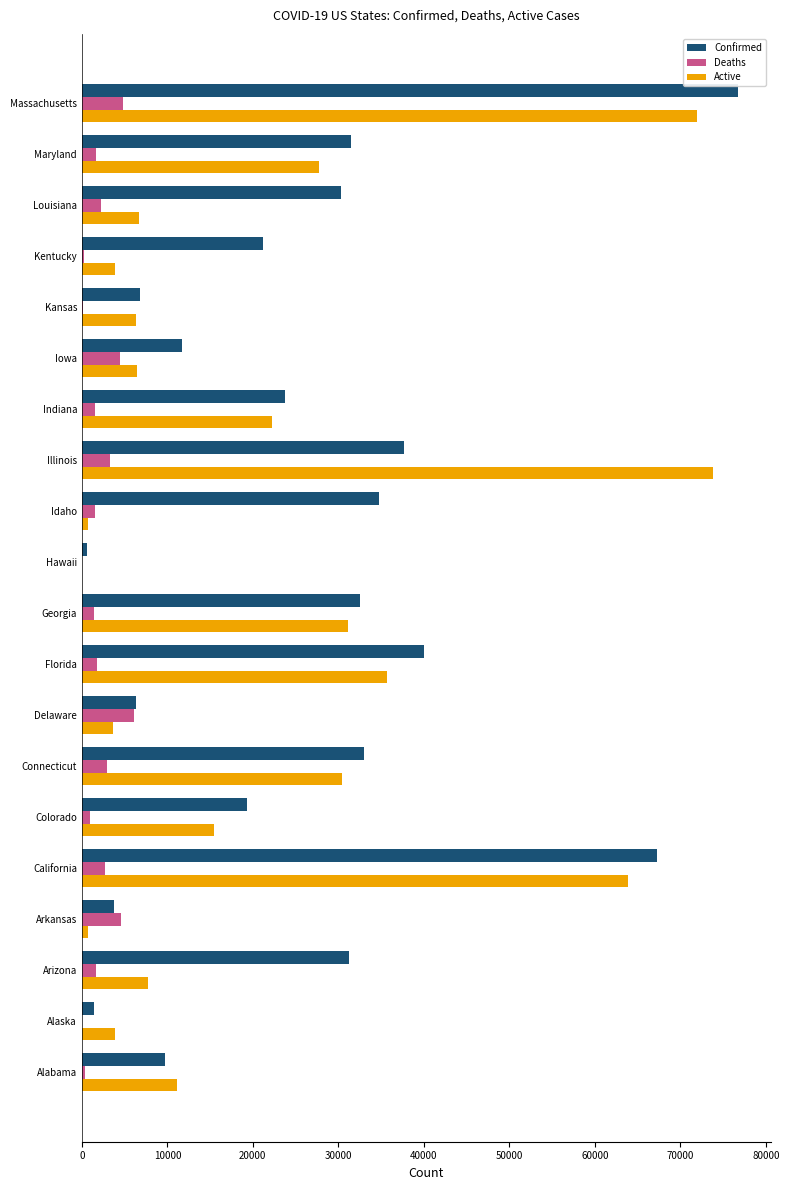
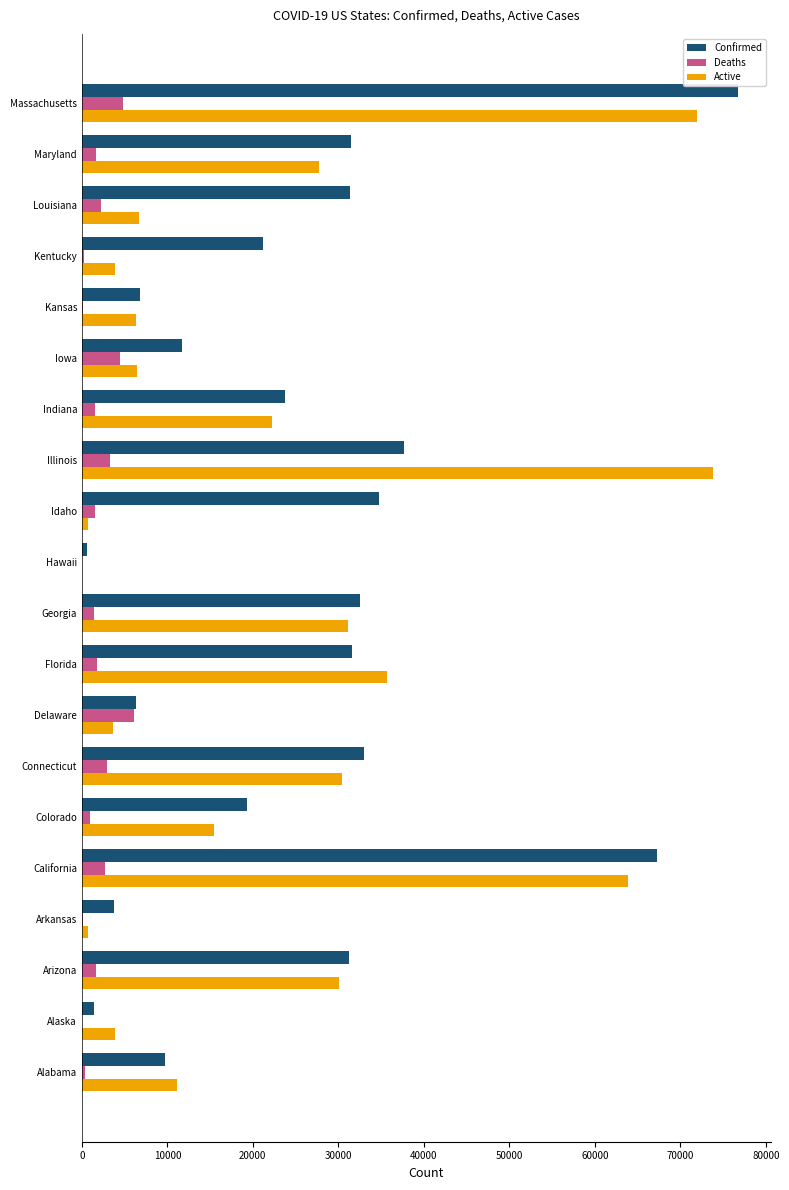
  {
    "Confirmed": {
      "Massachusetts": 77000,
      "Maryland": 32000,
-     "Louisiana": 30000,
+     "Louisiana": 31000,
      "Kentucky": 21000,
      "Kansas": 7000,
      "Iowa": 12000,
      "Indiana": 24000,
      "Illinois": 38000,
      "Idaho": 35000,
      "Hawaii": 1000,
      "Georgia": 33000,
-     "Florida": 40000,
+     "Florida": 32000,
      "Delaware": 6000,
      "Connecticut": 33000,
      "Colorado": 19000,
      "California": 67000,
      "Arkansas": 4000,
      "Arizona": 31000,
      "Alaska": 1000,
      "Alabama": 10000
    },
    "Deaths": {
      "Massachusetts": 5000,
      "Maryland": 2000,
      "Louisiana": 2000,
      "Kentucky": 0,
      "Iowa": 4000,
      "Indiana": 1000,
      "Illinois": 3000,
      "Idaho": 2000,
      "Georgia": 1000,
      "Florida": 2000,
      "Delaware": 6000,
      "Connecticut": 3000,
      "Colorado": 1000,
      "California": 3000,
-     "Arkansas": 5000,
+     "Arkansas": 0,
      "Arizona": 2000,
      "Alabama": 0
    },
    "Active": {
      "Massachusetts": 72000,
      "Maryland": 28000,
      "Louisiana": 7000,
      "Kentucky": 4000,
      "Kansas": 6000,
      "Iowa": 6000,
      "Indiana": 22000,
      "Illinois": 74000,
      "Idaho": 1000,
      "Georgia": 31000,
      "Florida": 36000,
      "Delaware": 4000,
      "Connecticut": 30000,
      "Colorado": 15000,
      "California": 64000,
      "Arkansas": 1000,
-     "Arizona": 8000,
+     "Arizona": 30000,
      "Alaska": 4000,
      "Alabama": 11000
    }
  }
